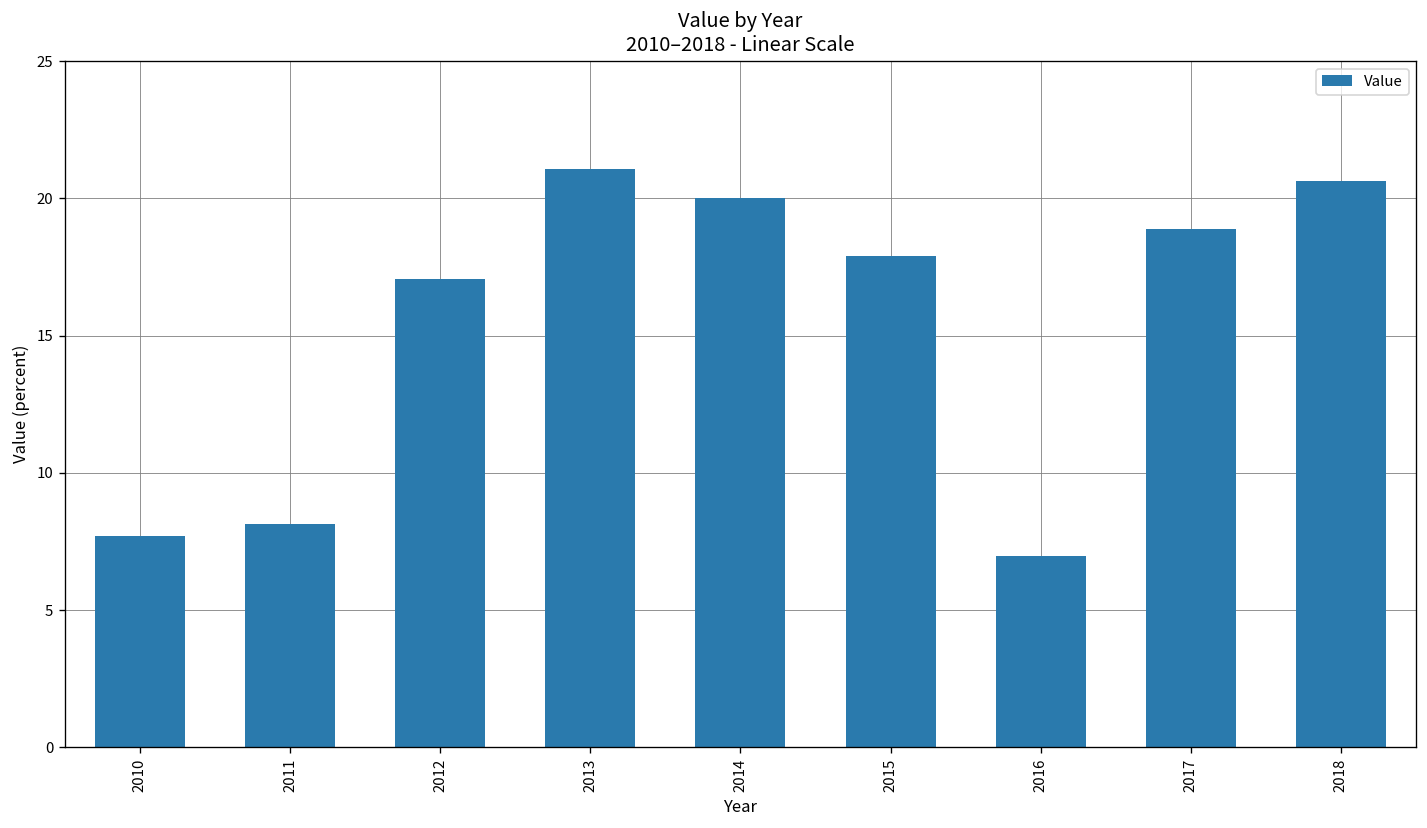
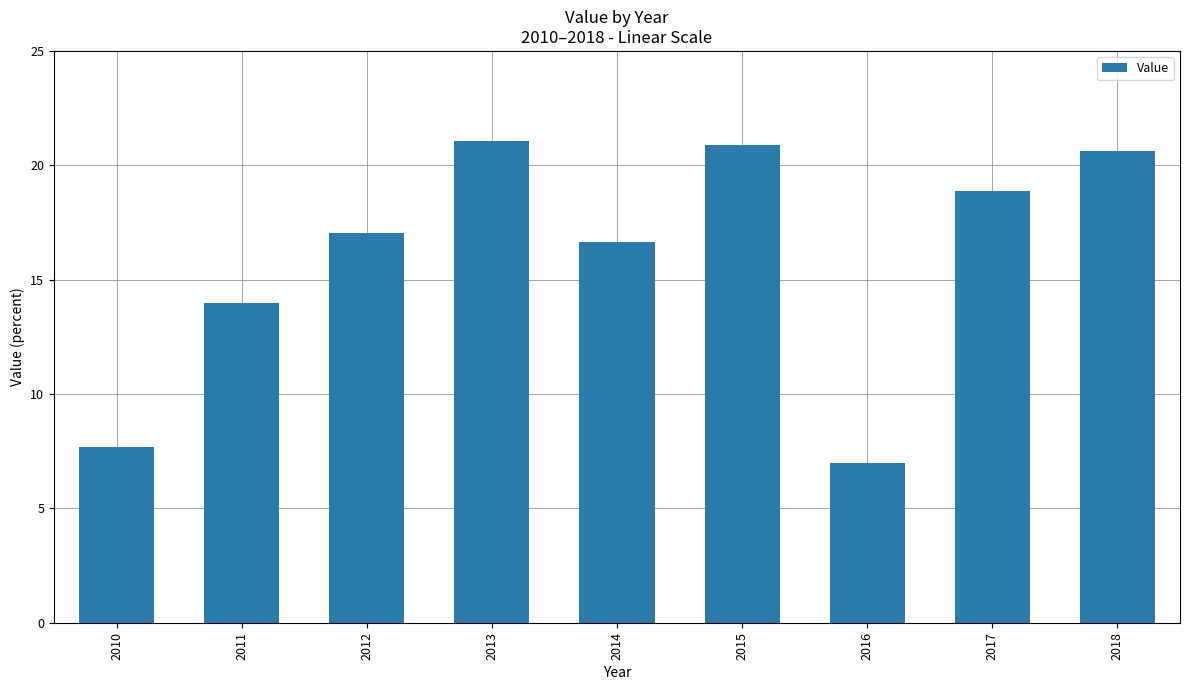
  {
    "2010": 7.7,
-   "2011": 8.1,
+   "2011": 14.0,
    "2012": 17.0,
    "2013": 21.1,
-   "2014": 20.0,
-   "2015": 17.9,
+   "2014": 16.6,
+   "2015": 20.9,
    "2016": 7.0,
    "2017": 18.9,
    "2018": 20.6
  }
